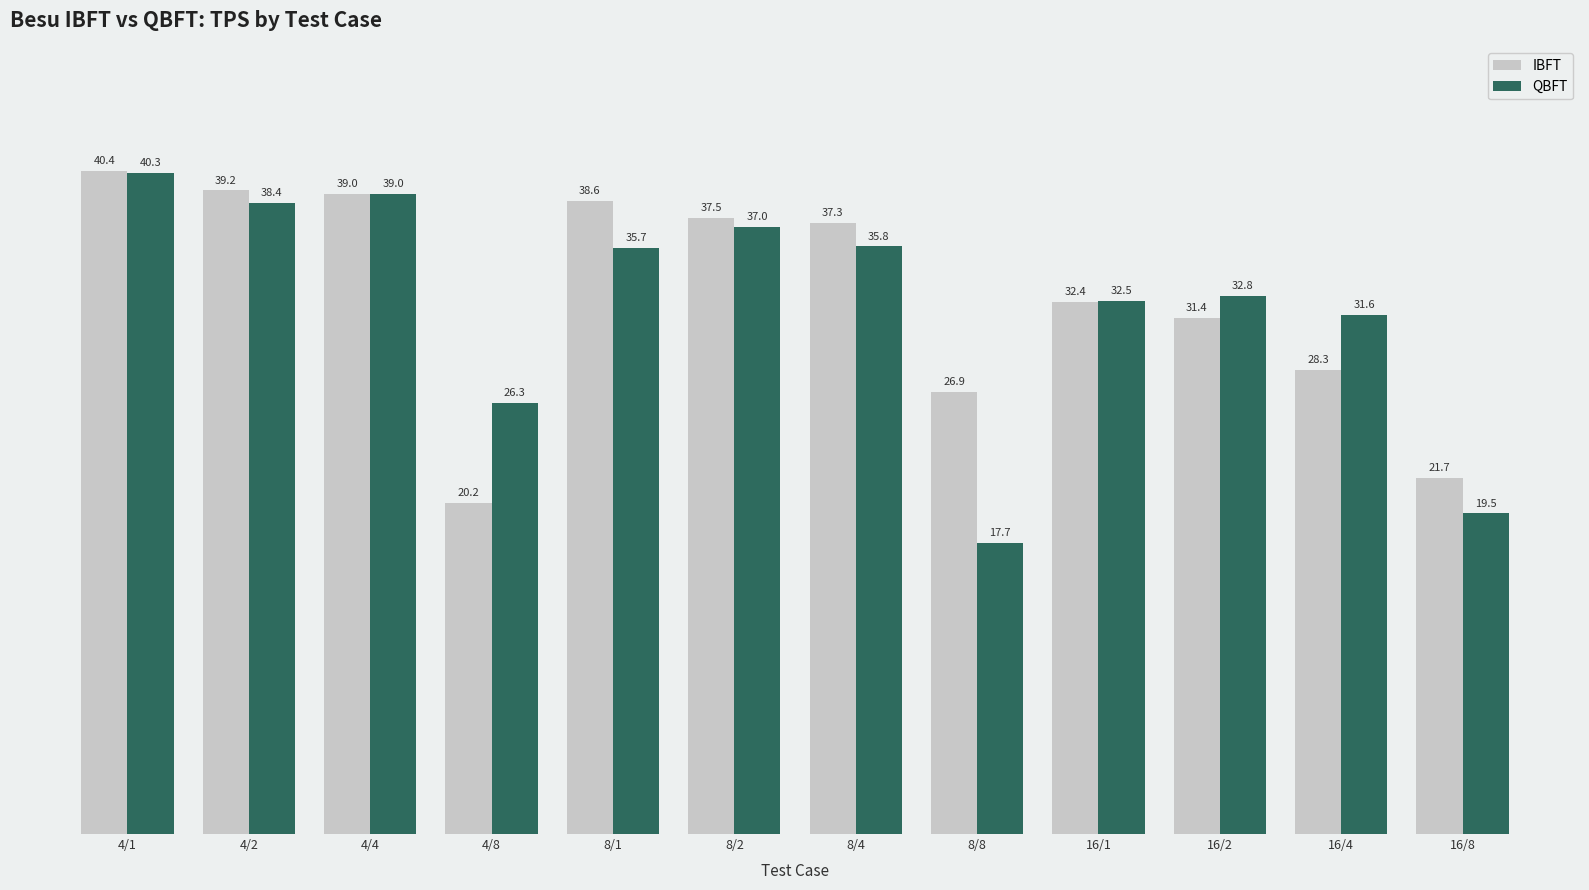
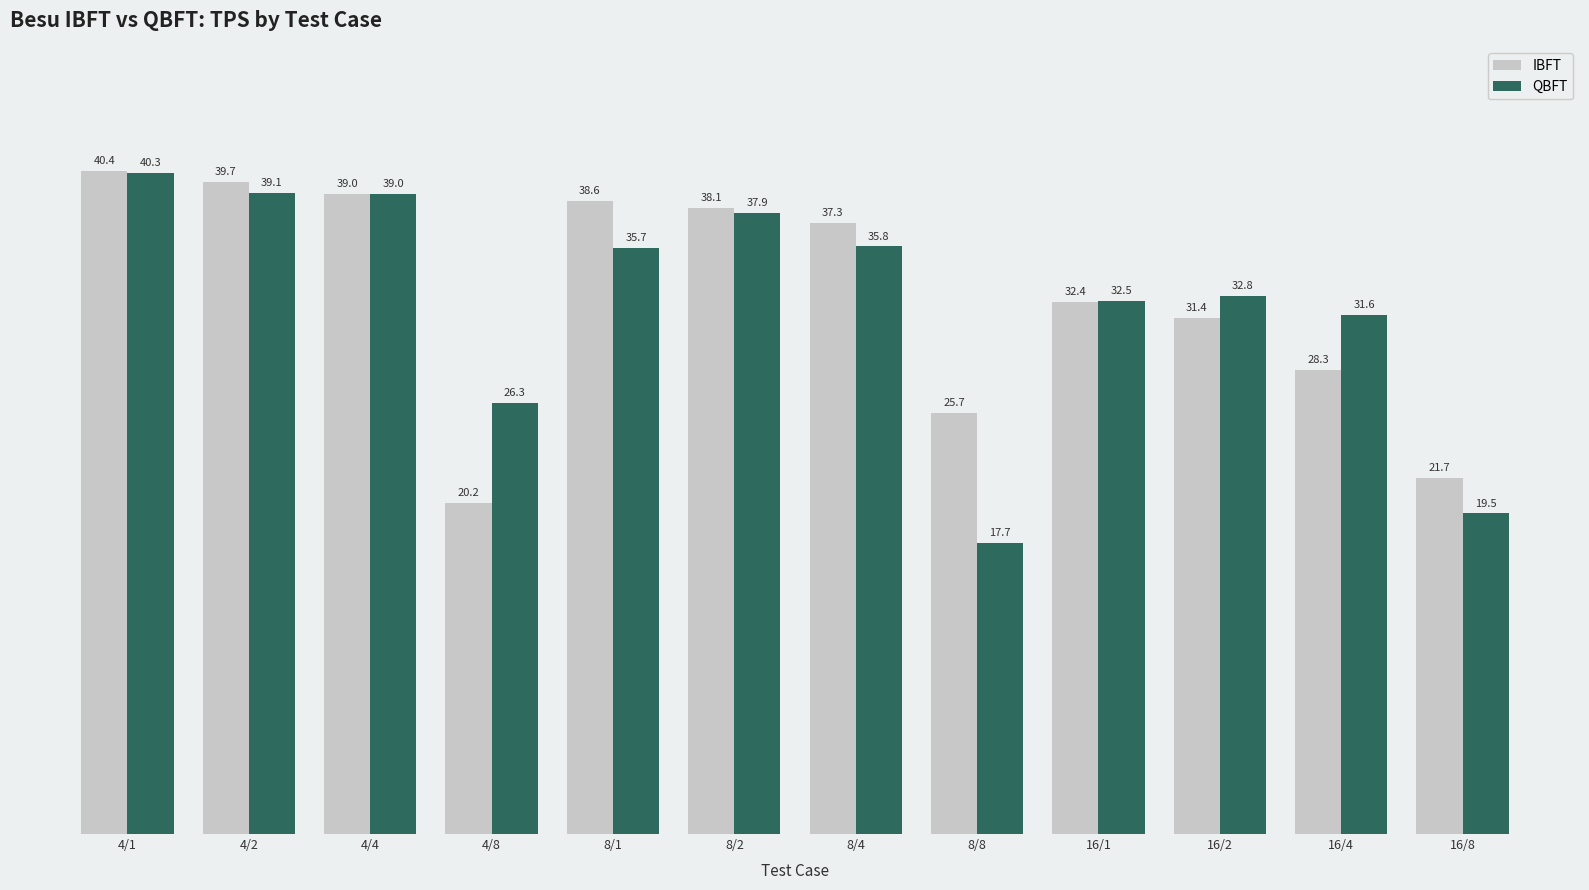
  {
    "IBFT": {
      "4/1": 40.4,
-     "4/2": 39.2,
+     "4/2": 39.7,
      "4/4": 39.0,
      "4/8": 20.2,
      "8/1": 38.6,
-     "8/2": 37.5,
+     "8/2": 38.1,
      "8/4": 37.3,
-     "8/8": 26.9,
+     "8/8": 25.7,
      "16/1": 32.4,
      "16/2": 31.4,
      "16/4": 28.3,
      "16/8": 21.7
    },
    "QBFT": {
      "4/1": 40.3,
-     "4/2": 38.4,
+     "4/2": 39.1,
      "4/4": 39.0,
      "4/8": 26.3,
      "8/1": 35.7,
-     "8/2": 37.0,
+     "8/2": 37.9,
      "8/4": 35.8,
      "8/8": 17.7,
      "16/1": 32.5,
      "16/2": 32.8,
      "16/4": 31.6,
      "16/8": 19.5
    }
  }
